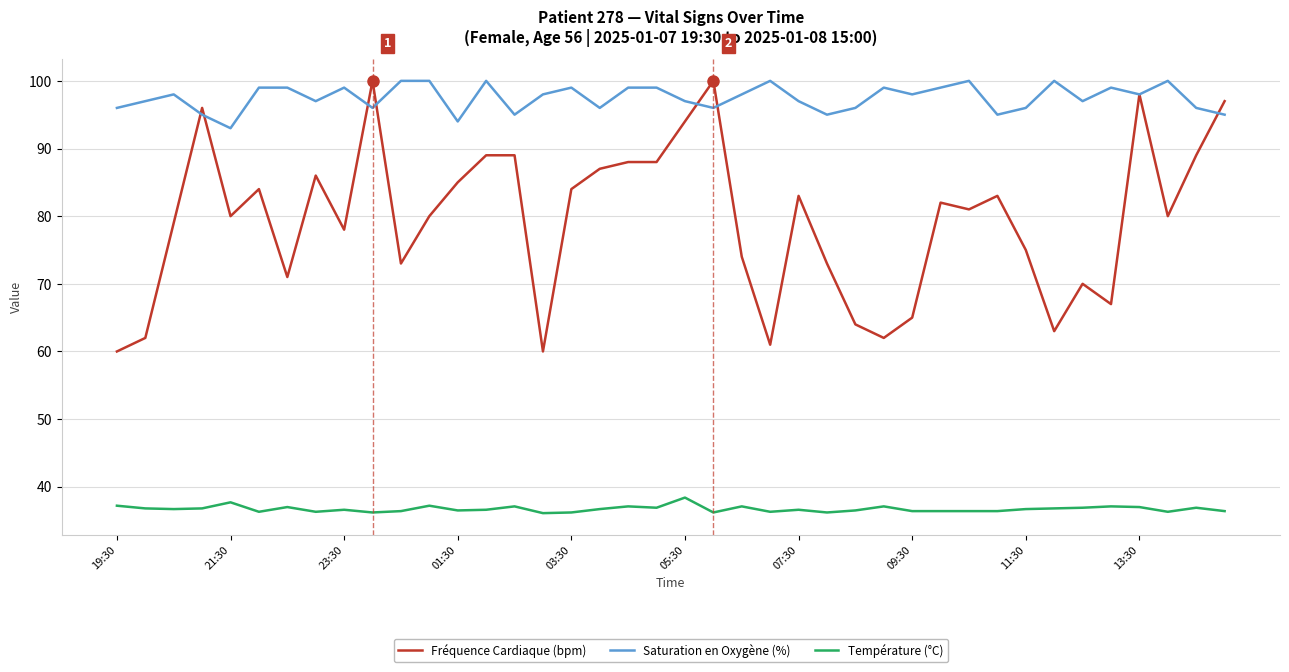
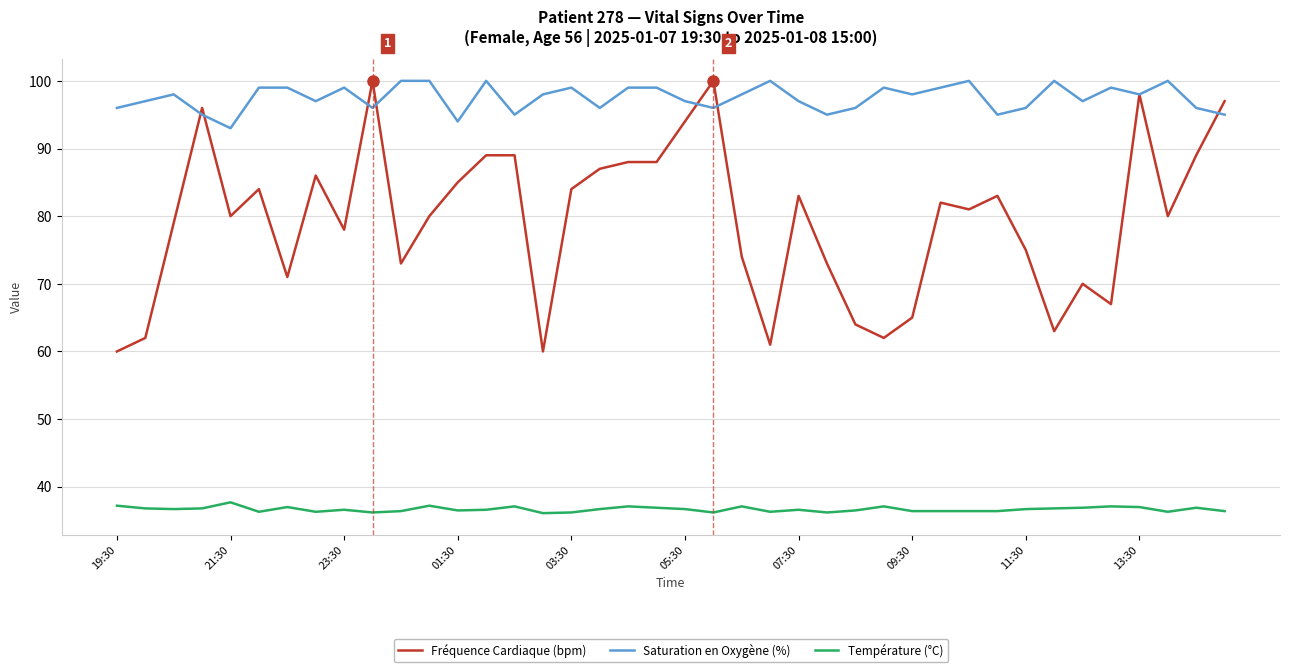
  {
    "Saturation en Oxygène (%)": {
      "19:30": 96,
      "21:30": 93,
      "23:30": 99,
      "01:30": 94,
      "03:30": 99,
      "05:30": 97,
      "07:30": 97,
      "09:30": 98,
      "11:30": 96
    },
    "Température (°C)": {
      "19:30": 37,
      "21:30": 38,
      "23:30": 37,
      "01:30": 37,
      "03:30": 36,
-     "05:30": 38,
+     "05:30": 37,
      "07:30": 37,
      "09:30": 36,
      "11:30": 37,
      "13:30": 37
    }
  }
